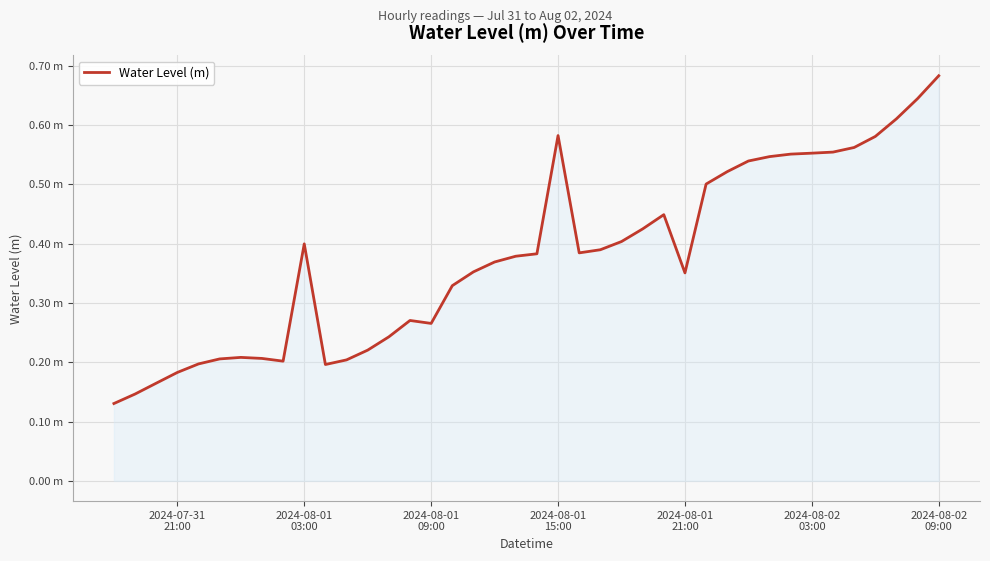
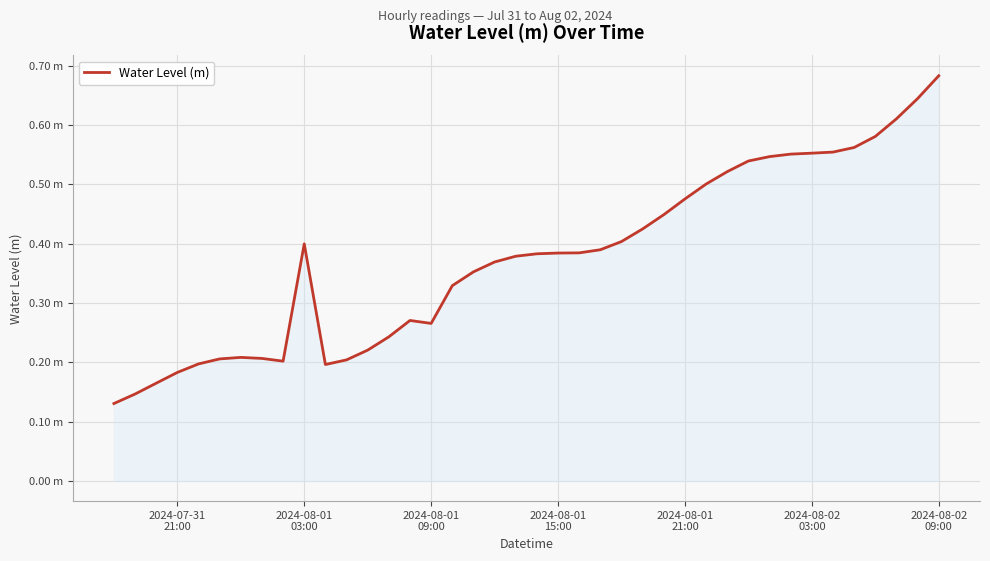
  {
    "2024-07-31 21:00": "0.18 m",
    "2024-08-01 03:00": "0.40 m",
    "2024-08-01 09:00": "0.27 m",
-   "2024-08-01 15:00": "0.58 m",
-   "2024-08-01 21:00": "0.35 m",
+   "2024-08-01 15:00": "0.38 m",
+   "2024-08-01 21:00": "0.48 m",
    "2024-08-02 03:00": "0.55 m",
    "2024-08-02 09:00": "0.68 m"
  }
